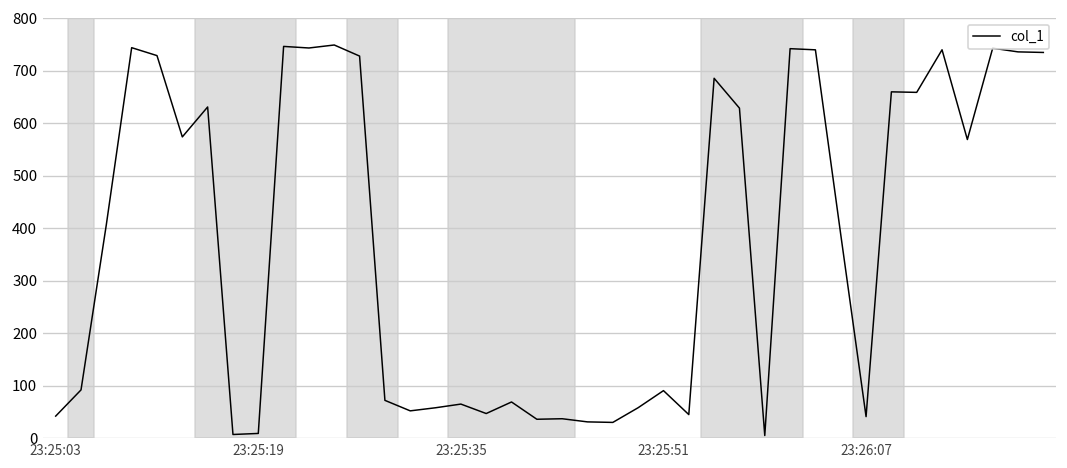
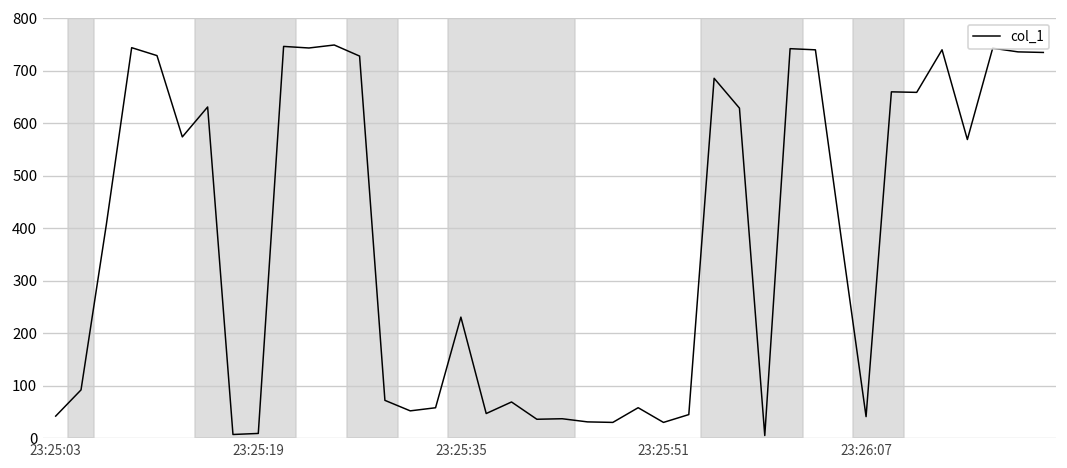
  {
    "23:25:03": 40,
    "23:25:19": 10,
-   "23:25:35": 60,
-   "23:25:51": 90,
+   "23:25:35": 230,
+   "23:25:51": 30,
    "23:26:07": 40
  }
